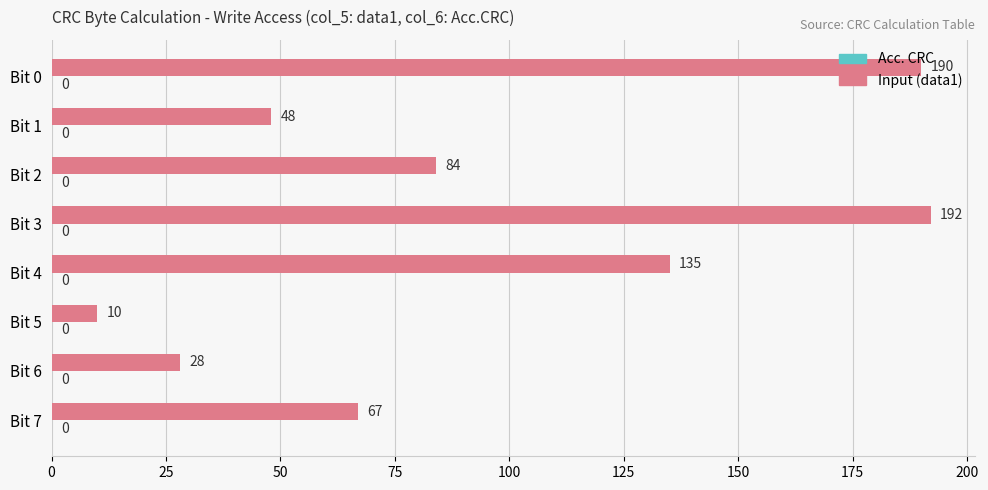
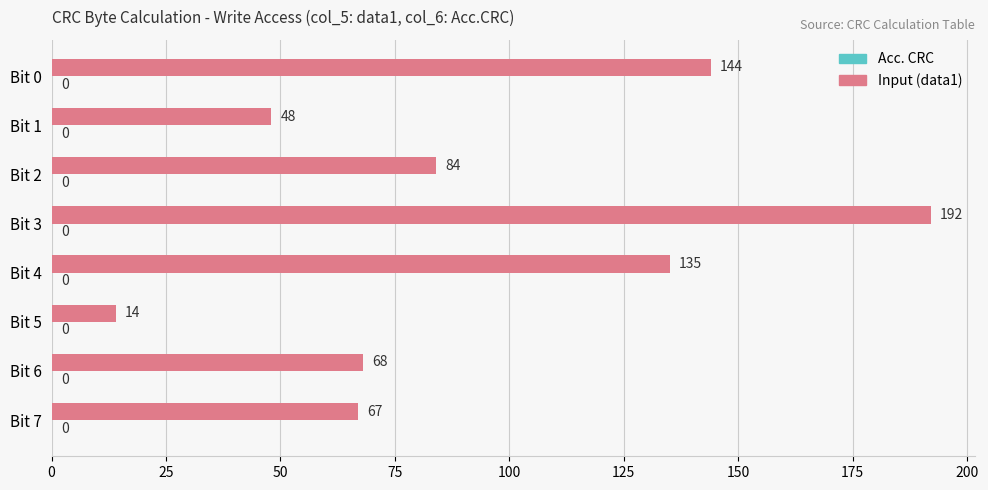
  {
    "Acc. CRC": {
      "Bit 0": 0,
      "Bit 1": 0,
      "Bit 2": 0,
      "Bit 3": 0,
      "Bit 4": 0,
      "Bit 5": 0,
      "Bit 6": 0,
      "Bit 7": 0
    },
    "Input (data1)": {
-     "Bit 0": 190,
+     "Bit 0": 144,
      "Bit 1": 48,
      "Bit 2": 84,
      "Bit 3": 192,
      "Bit 4": 135,
-     "Bit 5": 10,
-     "Bit 6": 28,
+     "Bit 5": 14,
+     "Bit 6": 68,
      "Bit 7": 67
    }
  }
